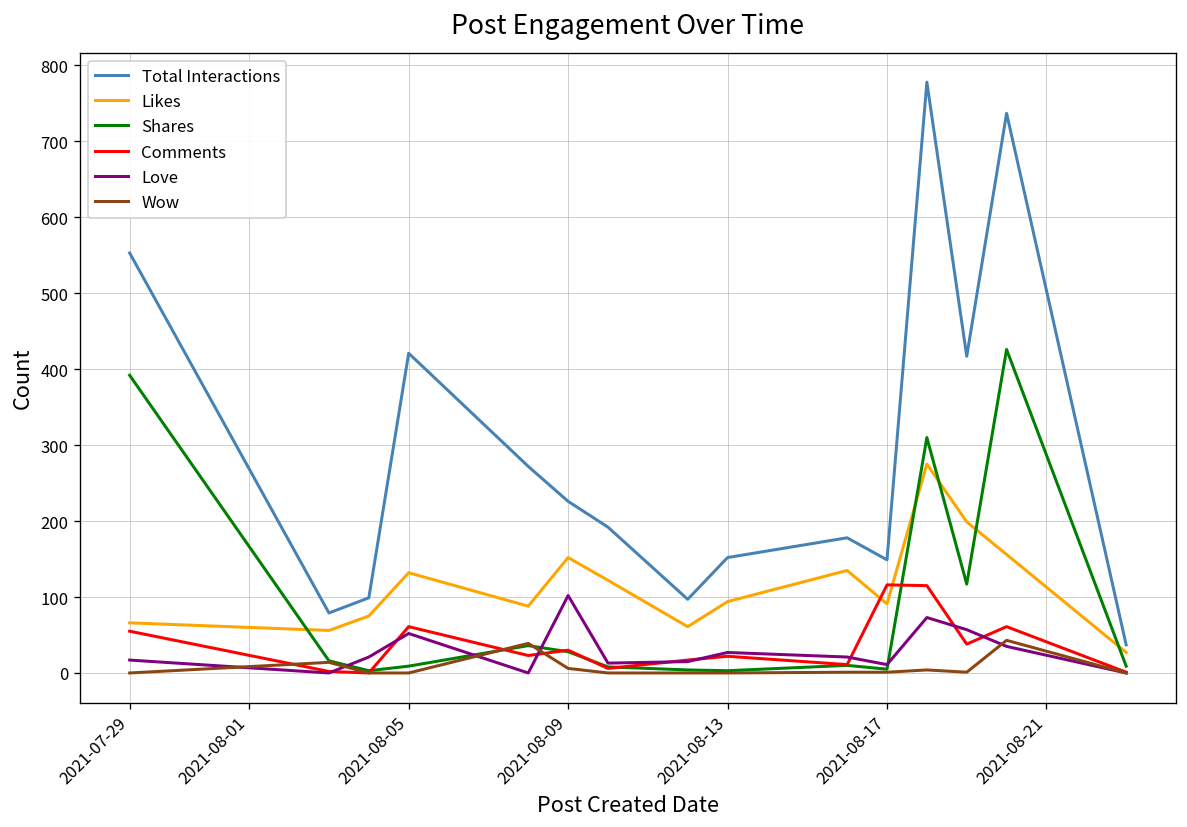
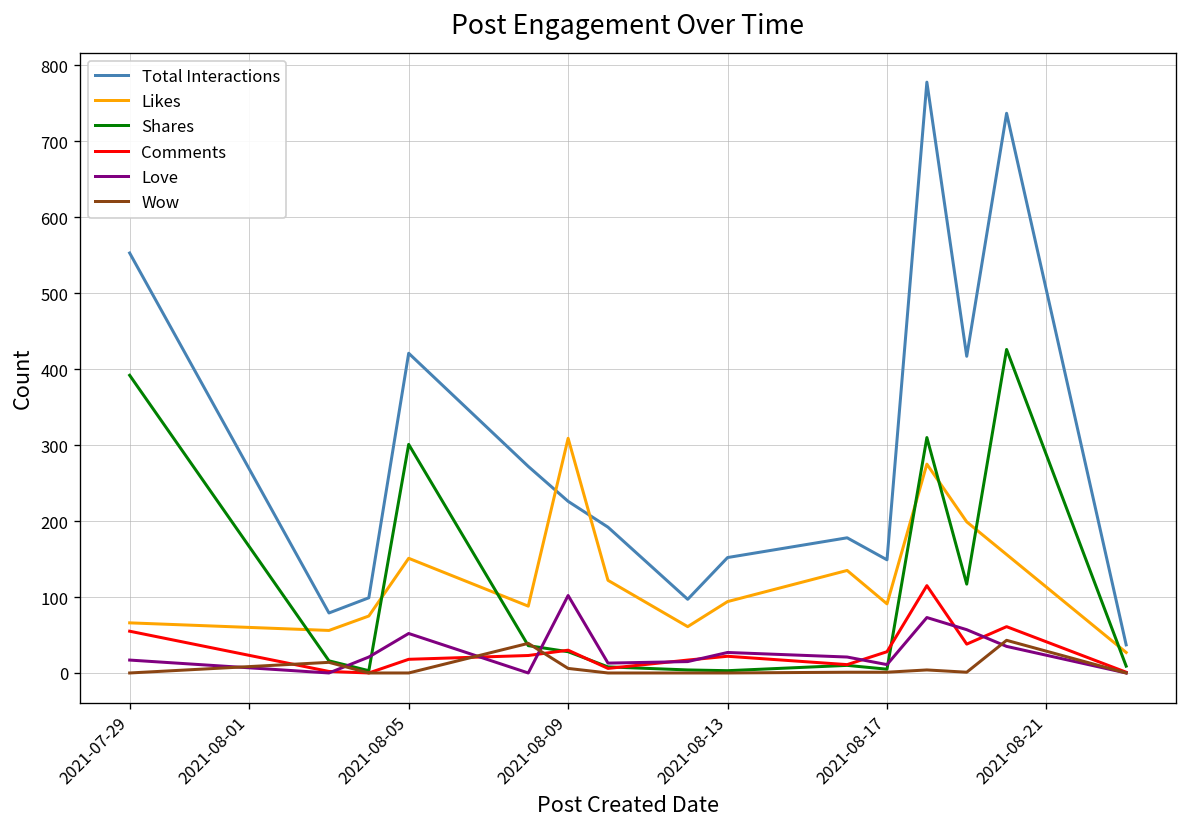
  {
    "Total Interactions": {
      "2021-07-29": 550,
      "2021-08-05": 420,
      "2021-08-09": 230,
      "2021-08-13": 150,
      "2021-08-17": 150
    },
    "Likes": {
      "2021-07-29": 70,
-     "2021-08-05": 130,
-     "2021-08-09": 150,
+     "2021-08-05": 150,
+     "2021-08-09": 310,
      "2021-08-13": 90,
      "2021-08-17": 90
    },
    "Shares": {
      "2021-07-29": 390,
-     "2021-08-05": 10
+     "2021-08-05": 300
    },
    "Comments": {
      "2021-07-29": 60,
-     "2021-08-05": 60,
+     "2021-08-05": 20,
      "2021-08-13": 20,
-     "2021-08-17": 120
+     "2021-08-17": 30
    },
    "Love": {
      "2021-07-29": 20,
      "2021-08-05": 50,
      "2021-08-09": 100,
      "2021-08-13": 30,
      "2021-08-17": 10
    },
    "Wow": {
      "2021-07-29": 0,
      "2021-08-05": 0,
      "2021-08-09": 10
    }
  }
